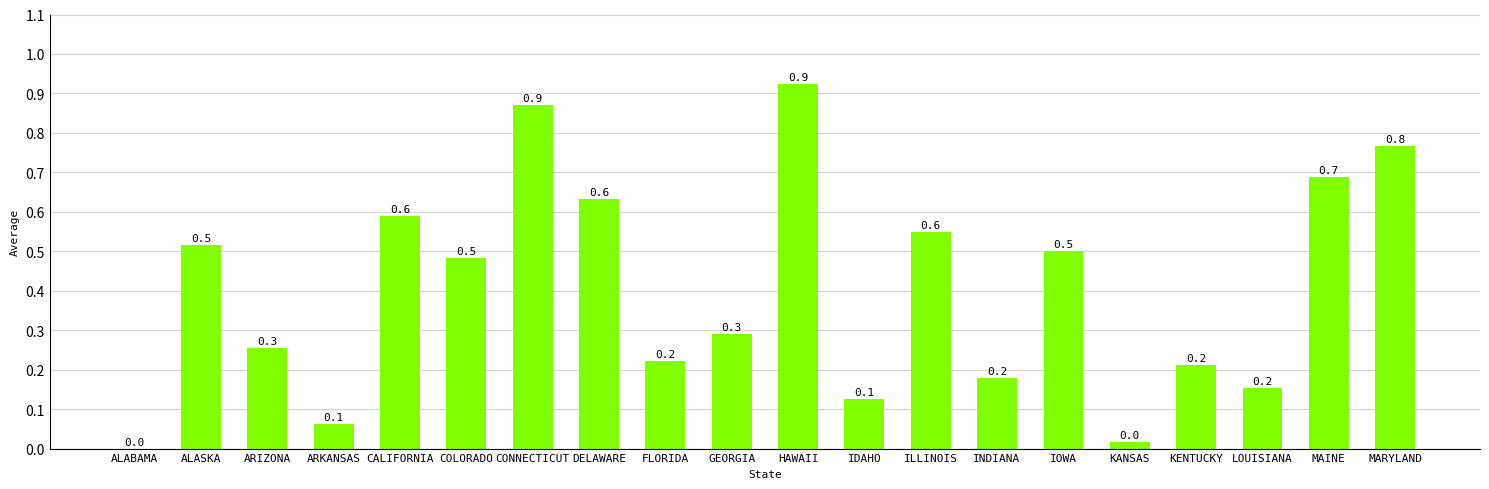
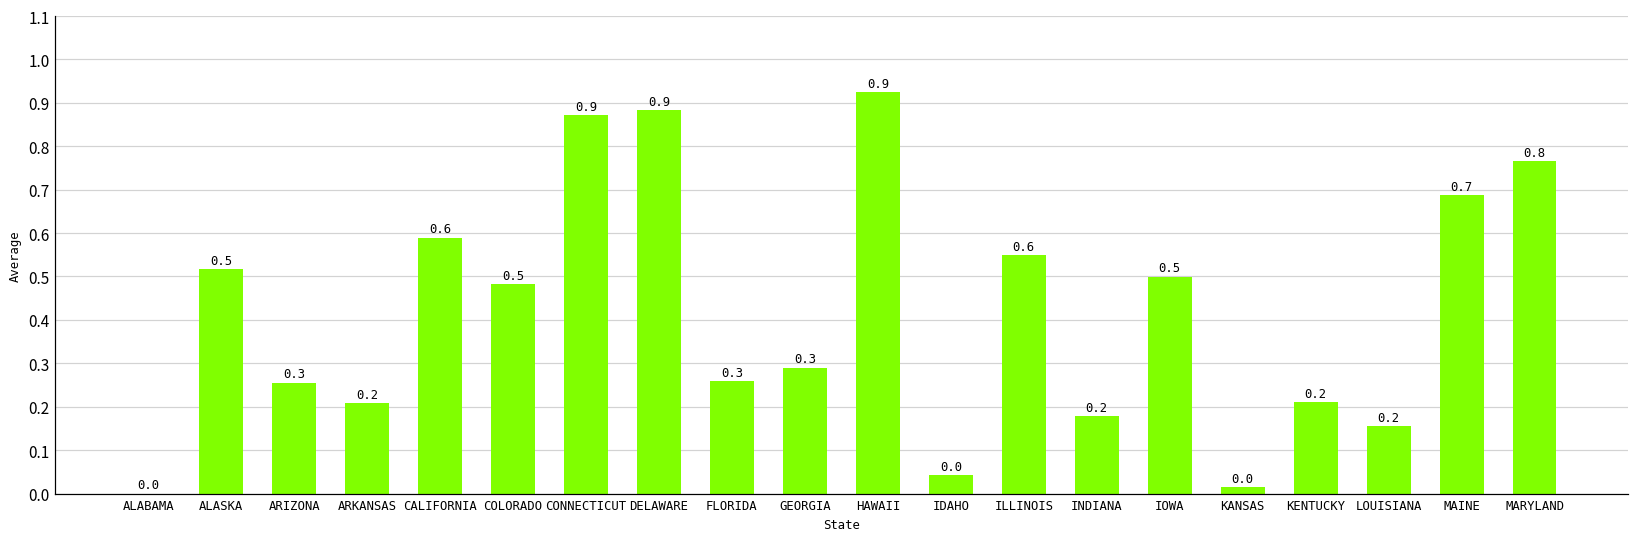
  {
    "ALABAMA": 0.0,
    "ALASKA": 0.5,
    "ARIZONA": 0.3,
-   "ARKANSAS": 0.1,
+   "ARKANSAS": 0.2,
    "CALIFORNIA": 0.6,
    "COLORADO": 0.5,
    "CONNECTICUT": 0.9,
-   "DELAWARE": 0.6,
-   "FLORIDA": 0.2,
+   "DELAWARE": 0.9,
+   "FLORIDA": 0.3,
    "GEORGIA": 0.3,
    "HAWAII": 0.9,
-   "IDAHO": 0.1,
+   "IDAHO": 0.0,
    "ILLINOIS": 0.6,
    "INDIANA": 0.2,
    "IOWA": 0.5,
    "KANSAS": 0.0,
    "KENTUCKY": 0.2,
    "LOUISIANA": 0.2,
    "MAINE": 0.7,
    "MARYLAND": 0.8
  }
